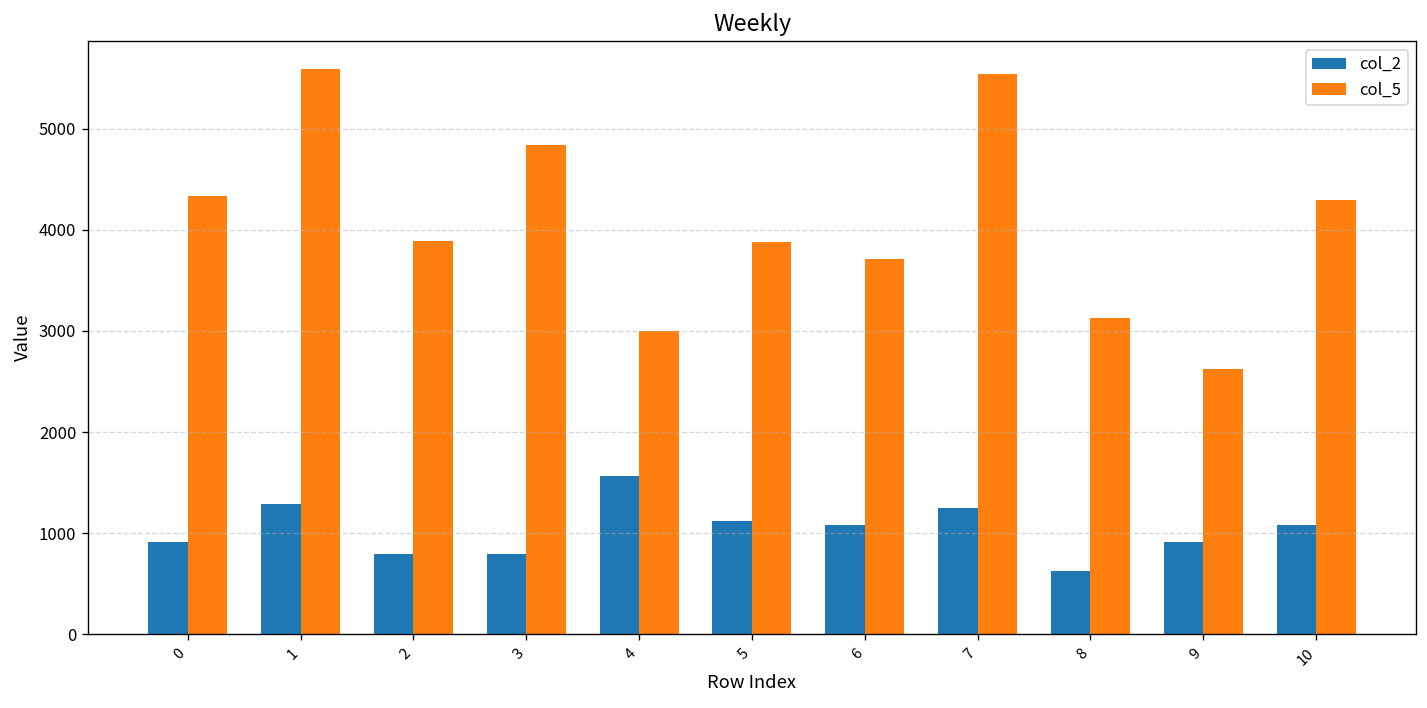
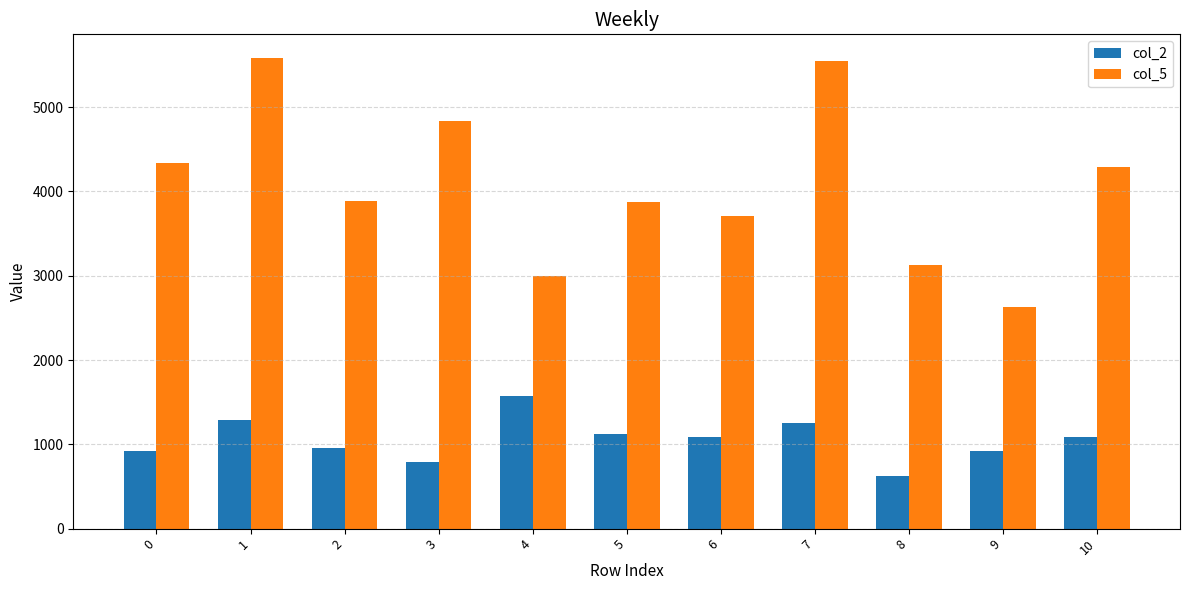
  {
    "col_2": {
      "0": 900,
      "1": 1300,
-     "2": 800,
+     "2": 1000,
      "3": 800,
      "4": 1600,
      "5": 1100,
      "6": 1100,
      "7": 1300,
      "8": 600,
      "9": 900,
      "10": 1100
    },
    "col_5": {
      "0": 4300,
      "1": 5600,
      "2": 3900,
      "3": 4800,
      "4": 3000,
      "5": 3900,
      "6": 3700,
      "7": 5500,
      "8": 3100,
      "9": 2600,
      "10": 4300
    }
  }
